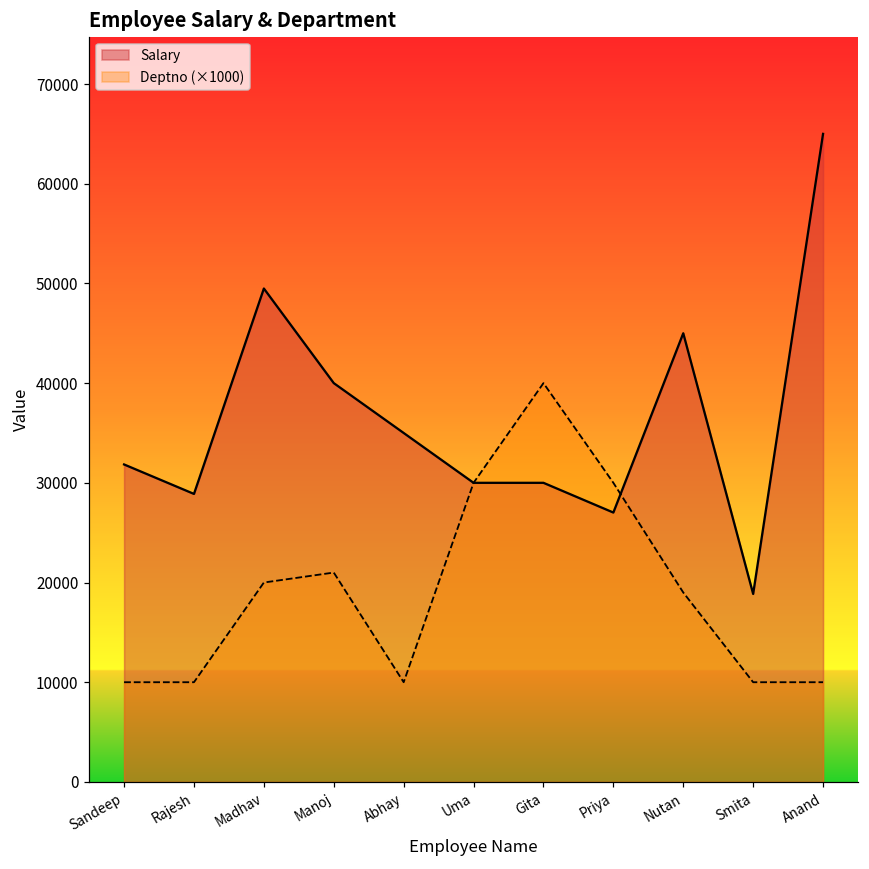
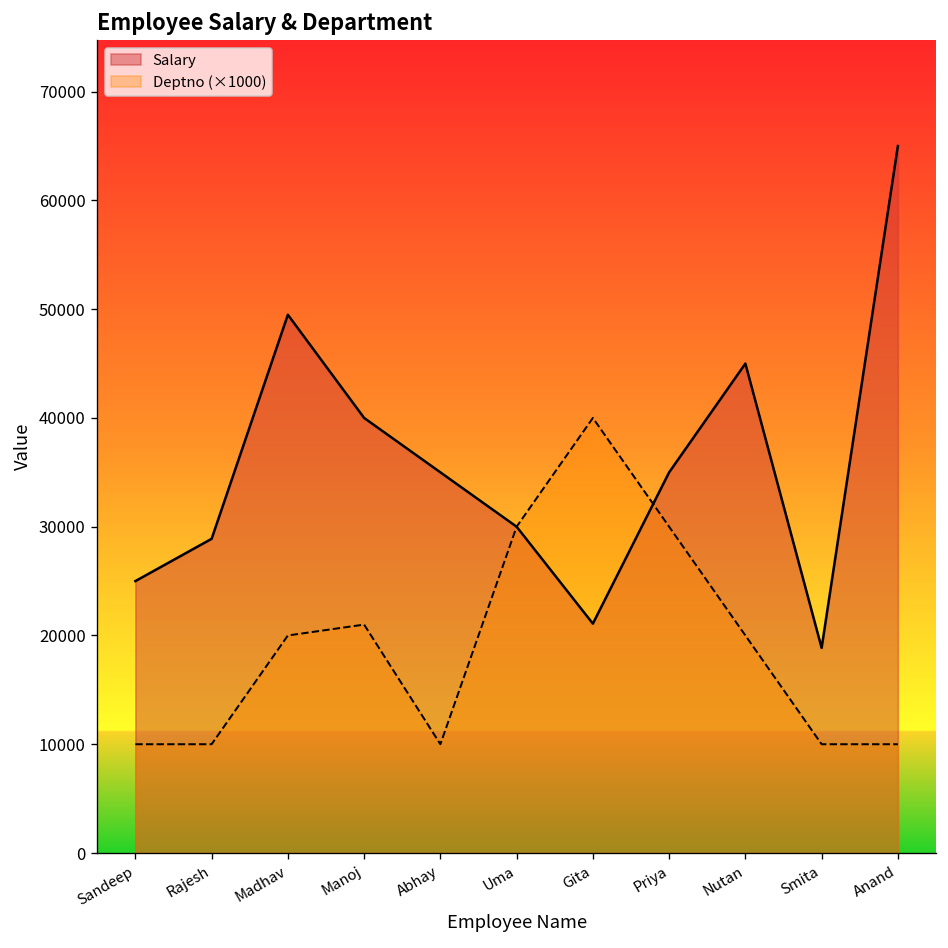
  {
    "Salary": {
-     "Sandeep": 32000,
+     "Sandeep": 25000,
      "Rajesh": 29000,
      "Madhav": 49000,
      "Manoj": 40000,
      "Abhay": 35000,
-     "Gita": 30000,
-     "Priya": 27000,
+     "Gita": 21000,
+     "Priya": 35000,
      "Nutan": 45000,
      "Smita": 19000,
      "Anand": 65000
    },
    "Deptno (×1000)": {
      "Sandeep": 10000,
      "Rajesh": 10000,
      "Madhav": 20000,
      "Manoj": 21000,
      "Abhay": 10000,
      "Gita": 40000,
      "Priya": 30000,
-     "Nutan": 19000,
+     "Nutan": 20000,
      "Smita": 10000,
      "Anand": 10000
    }
  }
